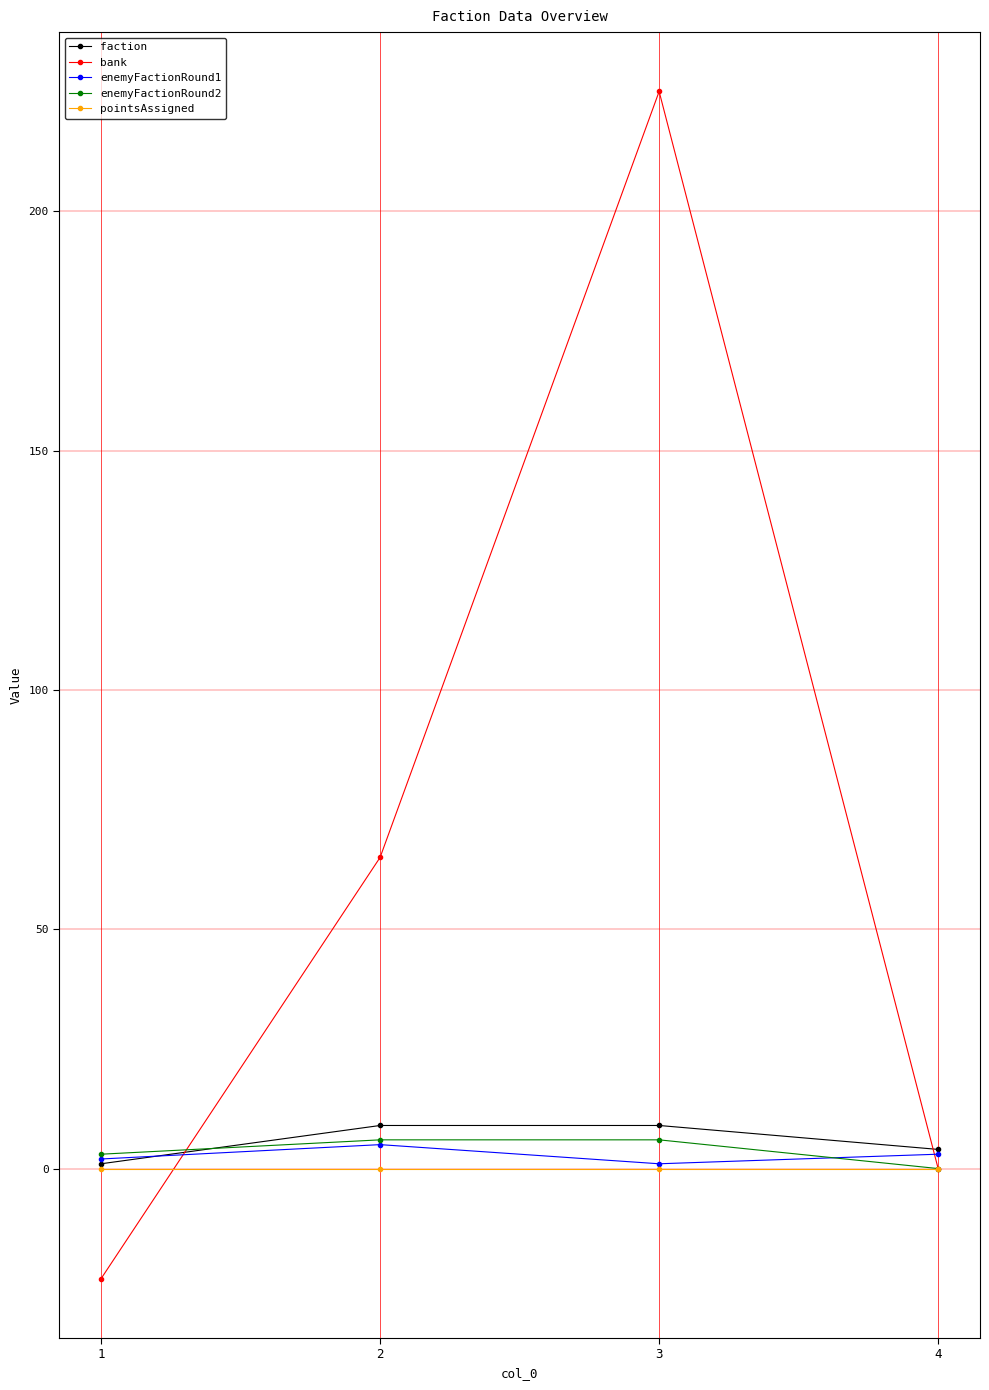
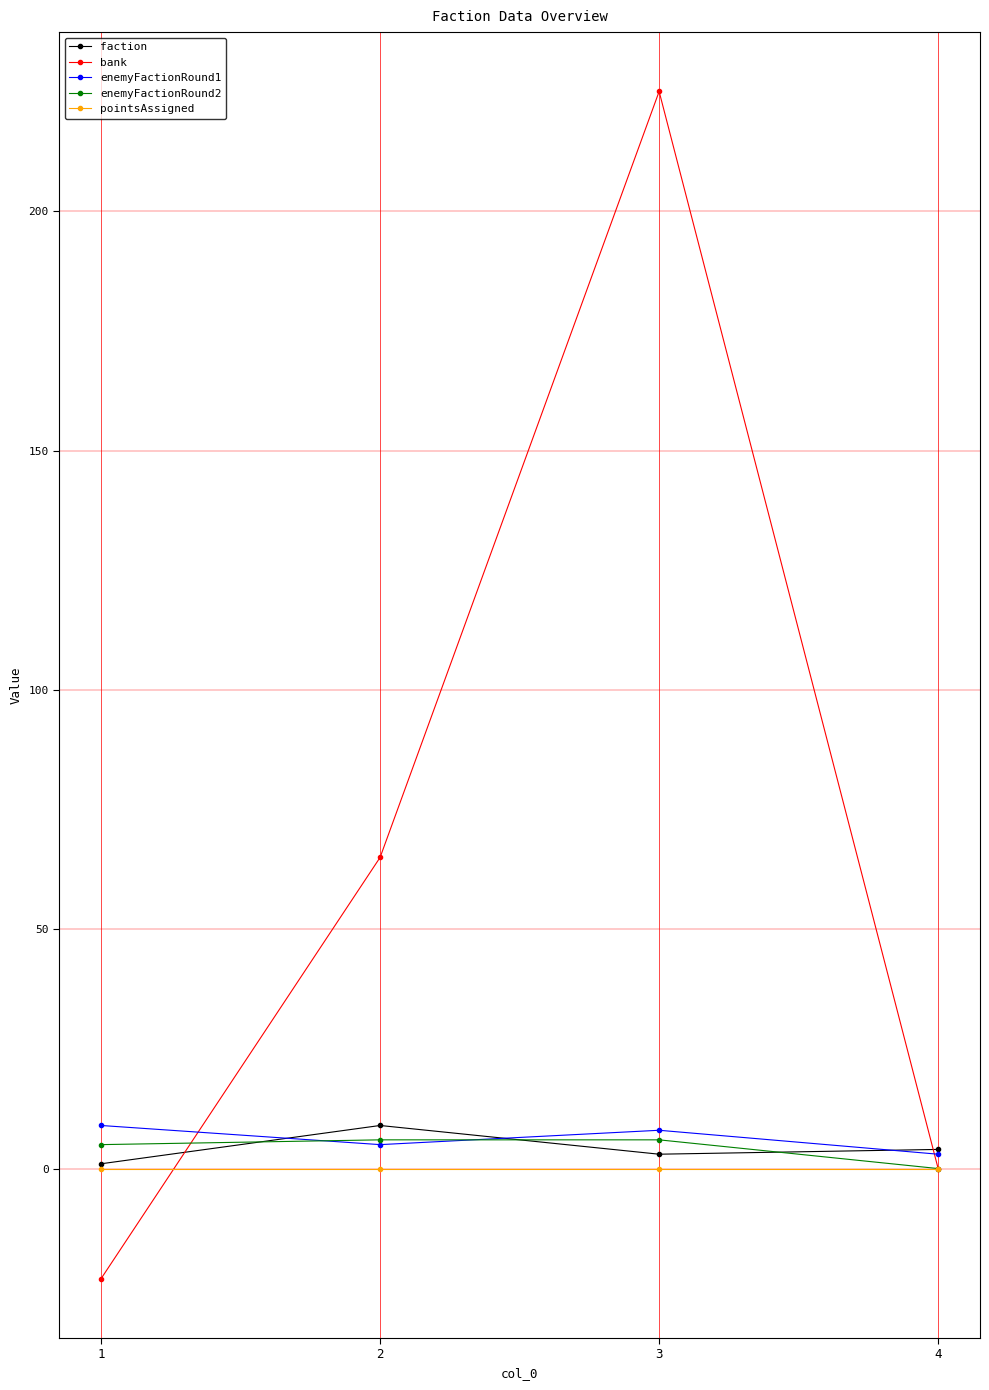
  {
    "faction": {
      "1": 1,
      "2": 9,
-     "3": 9,
+     "3": 3,
      "4": 4
    },
    "bank": {
      "1": -23,
      "2": 65,
      "3": 225
    },
    "enemyFactionRound1": {
-     "1": 2,
+     "1": 9,
      "2": 5,
-     "3": 1,
+     "3": 8,
      "4": 3
    },
    "enemyFactionRound2": {
-     "1": 3,
+     "1": 5,
      "2": 6,
      "3": 6
    },
    "pointsAssigned": {
      "1": 0,
      "2": 0,
      "3": 0
    }
  }
